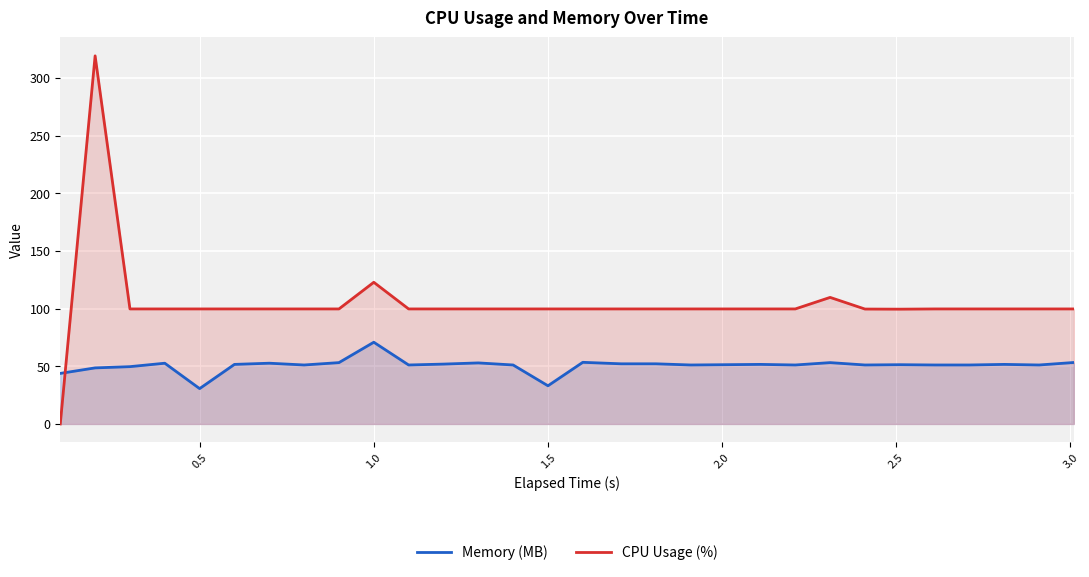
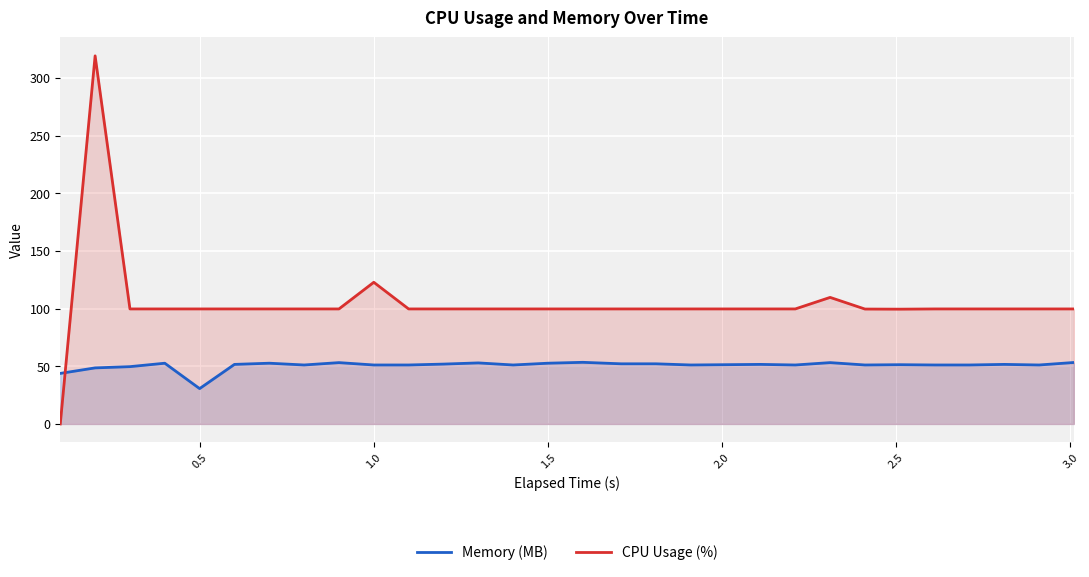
  {
    "Memory (MB)": {
      "0.5": 31,
-     "1.0": 71,
-     "1.5": 33
+     "1.0": 51,
+     "1.5": 53
    },
    "CPU Usage (%)": {
      "0.5": 100,
      "1.0": 123,
      "1.5": 100
    }
  }
